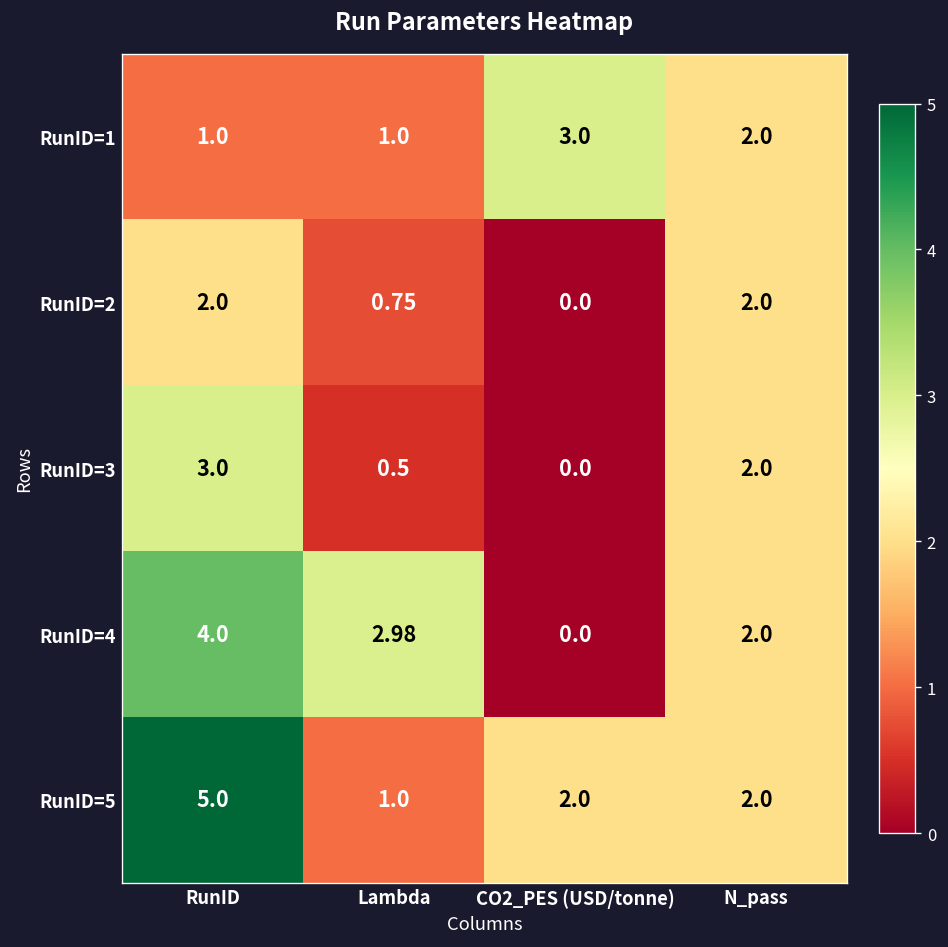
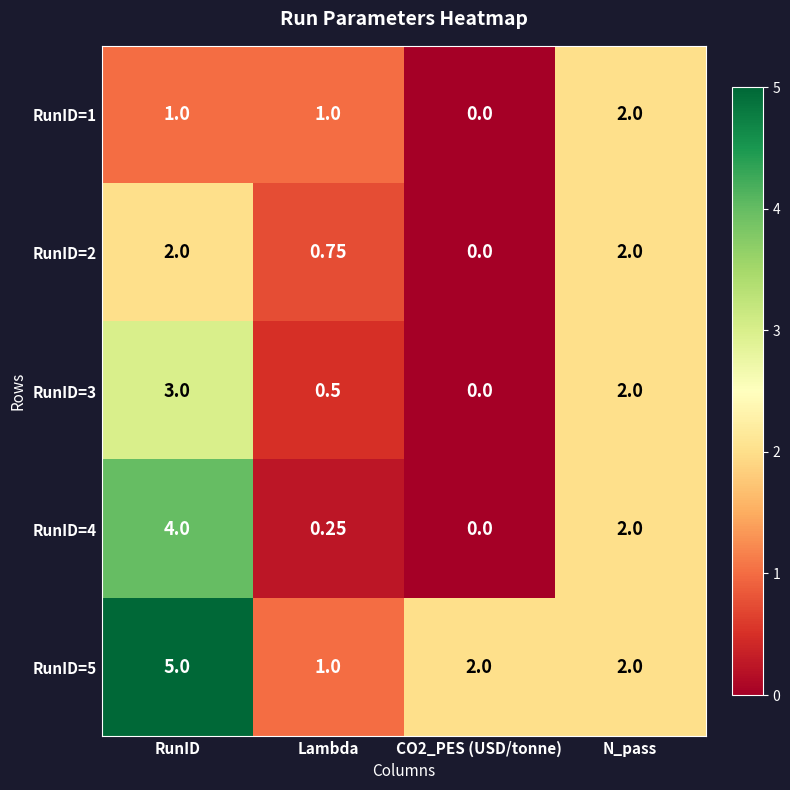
  {
    "RunID=1": {
      "RunID": 1.0,
      "Lambda": 1.0,
-     "CO2_PES (USD/tonne)": 3.0,
+     "CO2_PES (USD/tonne)": 0.0,
      "N_pass": 2.0
    },
    "RunID=2": {
      "RunID": 2.0,
      "Lambda": 0.75,
      "CO2_PES (USD/tonne)": 0.0,
      "N_pass": 2.0
    },
    "RunID=3": {
      "RunID": 3.0,
      "Lambda": 0.5,
      "CO2_PES (USD/tonne)": 0.0,
      "N_pass": 2.0
    },
    "RunID=4": {
      "RunID": 4.0,
-     "Lambda": 2.98,
+     "Lambda": 0.25,
      "CO2_PES (USD/tonne)": 0.0,
      "N_pass": 2.0
    },
    "RunID=5": {
      "RunID": 5.0,
      "Lambda": 1.0,
      "CO2_PES (USD/tonne)": 2.0,
      "N_pass": 2.0
    }
  }
